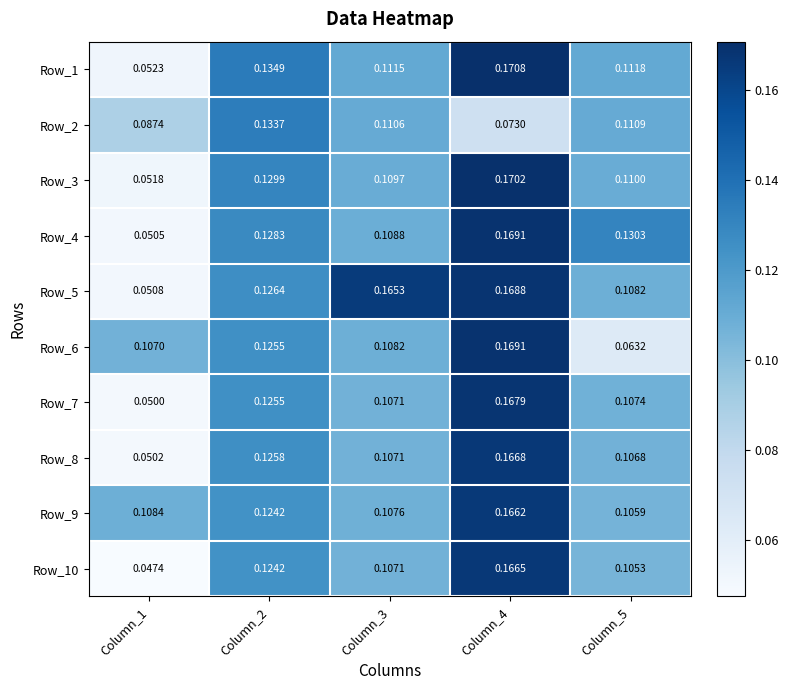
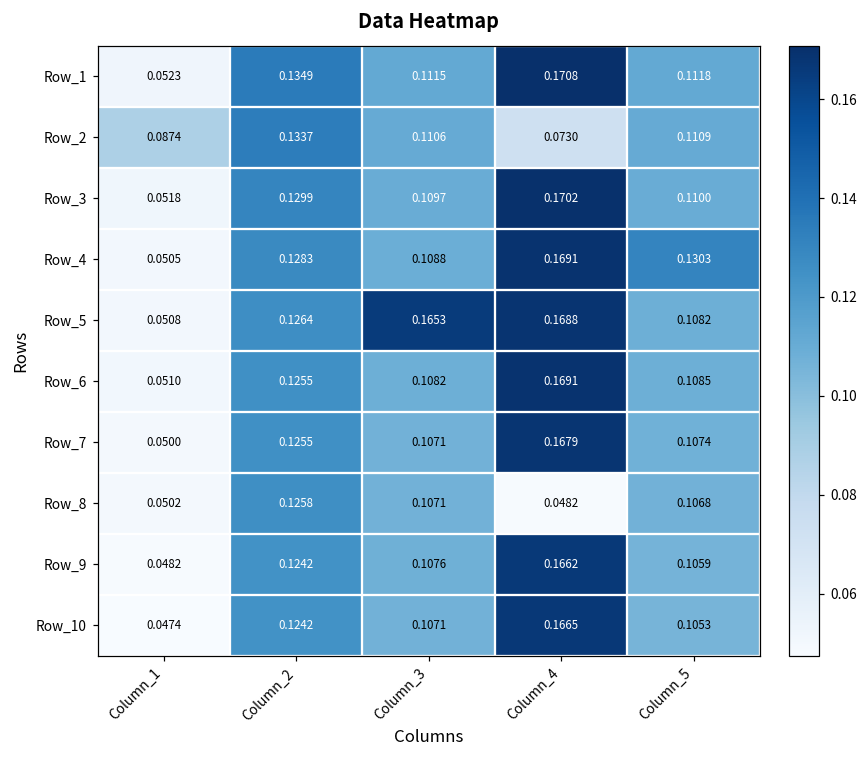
  {
    "Row_1": {
      "Column_1": 0.0523,
      "Column_2": 0.1349,
      "Column_3": 0.1115,
      "Column_4": 0.1708,
      "Column_5": 0.1118
    },
    "Row_2": {
      "Column_1": 0.0874,
      "Column_2": 0.1337,
      "Column_3": 0.1106,
      "Column_4": 0.0730,
      "Column_5": 0.1109
    },
    "Row_3": {
      "Column_1": 0.0518,
      "Column_2": 0.1299,
      "Column_3": 0.1097,
      "Column_4": 0.1702,
      "Column_5": 0.1100
    },
    "Row_4": {
      "Column_1": 0.0505,
      "Column_2": 0.1283,
      "Column_3": 0.1088,
      "Column_4": 0.1691,
      "Column_5": 0.1303
    },
    "Row_5": {
      "Column_1": 0.0508,
      "Column_2": 0.1264,
      "Column_3": 0.1653,
      "Column_4": 0.1688,
      "Column_5": 0.1082
    },
    "Row_6": {
-     "Column_1": 0.1070,
+     "Column_1": 0.0510,
      "Column_2": 0.1255,
      "Column_3": 0.1082,
      "Column_4": 0.1691,
-     "Column_5": 0.0632
+     "Column_5": 0.1085
    },
    "Row_7": {
      "Column_1": 0.0500,
      "Column_2": 0.1255,
      "Column_3": 0.1071,
      "Column_4": 0.1679,
      "Column_5": 0.1074
    },
    "Row_8": {
      "Column_1": 0.0502,
      "Column_2": 0.1258,
      "Column_3": 0.1071,
-     "Column_4": 0.1668,
+     "Column_4": 0.0482,
      "Column_5": 0.1068
    },
    "Row_9": {
-     "Column_1": 0.1084,
+     "Column_1": 0.0482,
      "Column_2": 0.1242,
      "Column_3": 0.1076,
      "Column_4": 0.1662,
      "Column_5": 0.1059
    },
    "Row_10": {
      "Column_1": 0.0474,
      "Column_2": 0.1242,
      "Column_3": 0.1071,
      "Column_4": 0.1665,
      "Column_5": 0.1053
    }
  }
